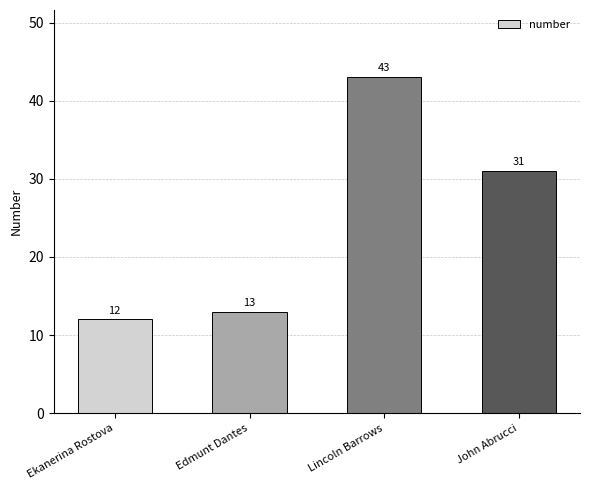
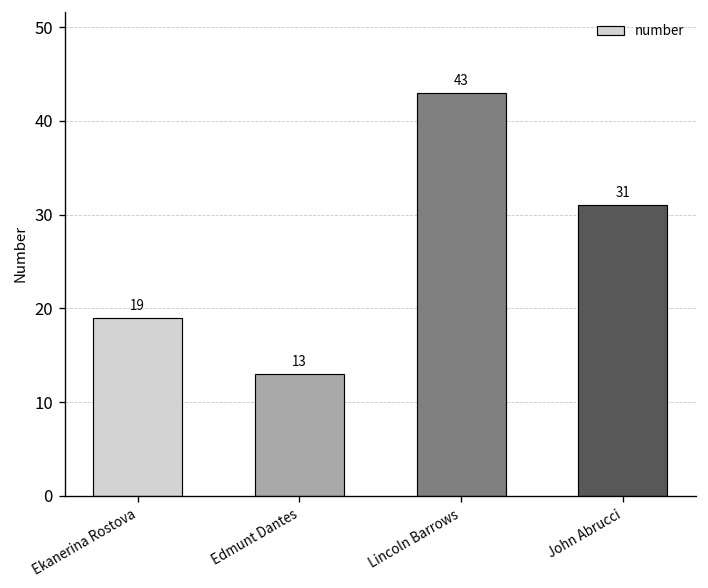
  {
-   "Ekanerina Rostova": 12,
+   "Ekanerina Rostova": 19,
    "Edmunt Dantes": 13,
    "Lincoln Barrows": 43,
    "John Abrucci": 31
  }
